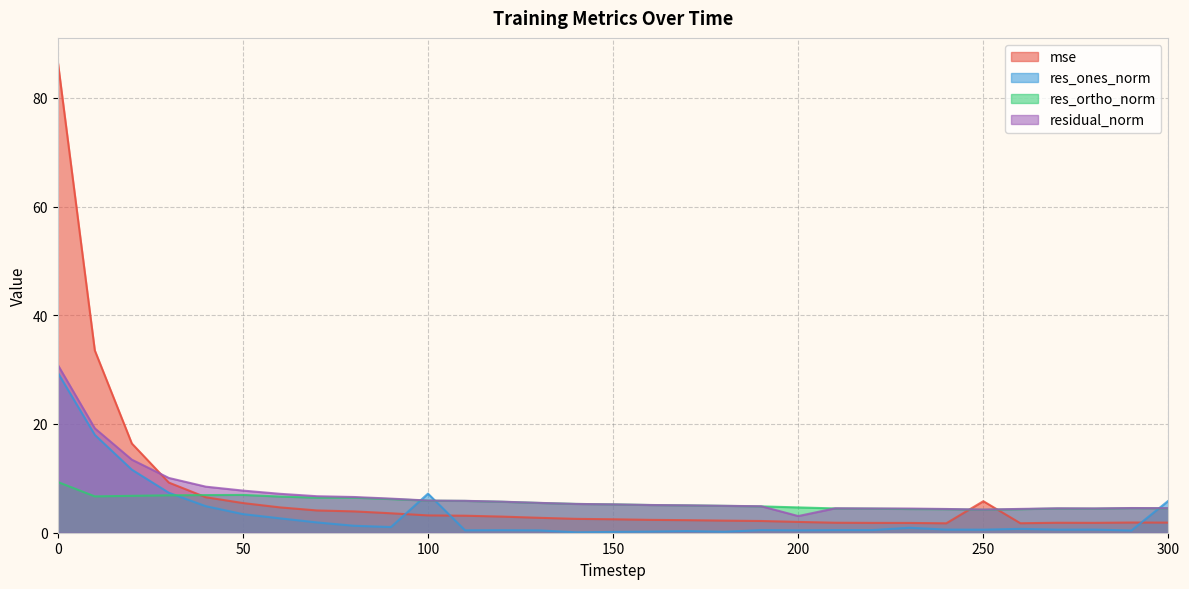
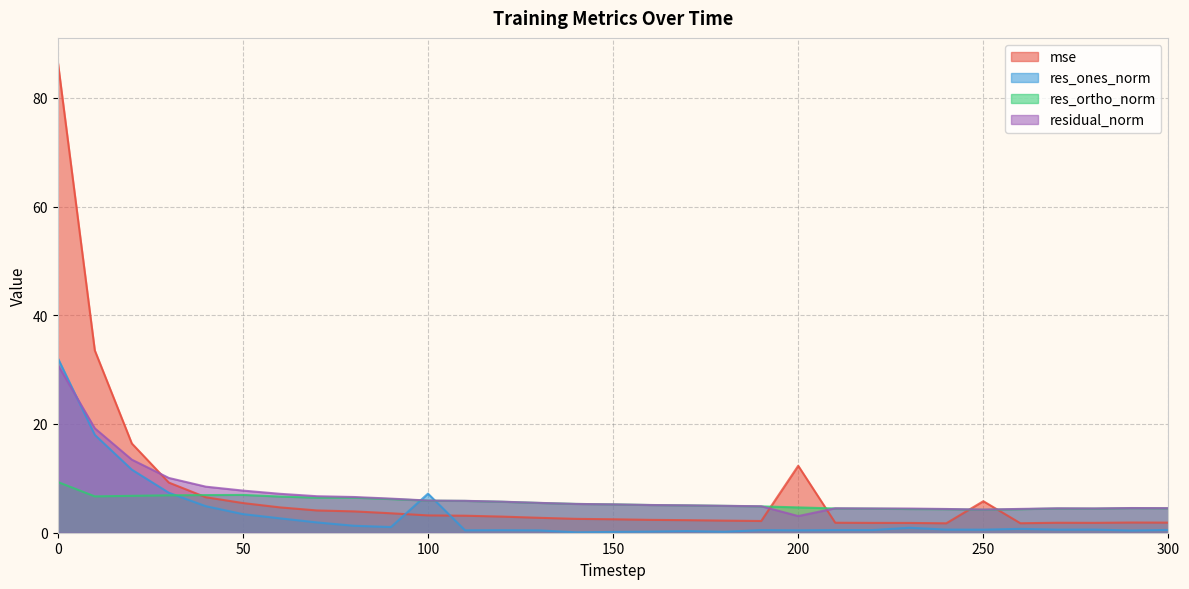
  {
    "mse": {
      "0": 87,
      "50": 5,
      "100": 3,
      "150": 2,
-     "200": 2,
+     "200": 12,
      "250": 6,
      "300": 2
    },
    "res_ones_norm": {
-     "0": 29,
+     "0": 32,
      "50": 3,
      "100": 7,
      "150": 0,
      "200": 0,
      "250": 1,
-     "300": 6
+     "300": 1
    },
    "res_ortho_norm": {
      "0": 9,
      "50": 7,
      "200": 5
    },
    "residual_norm": {
      "0": 31,
      "50": 8,
      "200": 3
    }
  }
